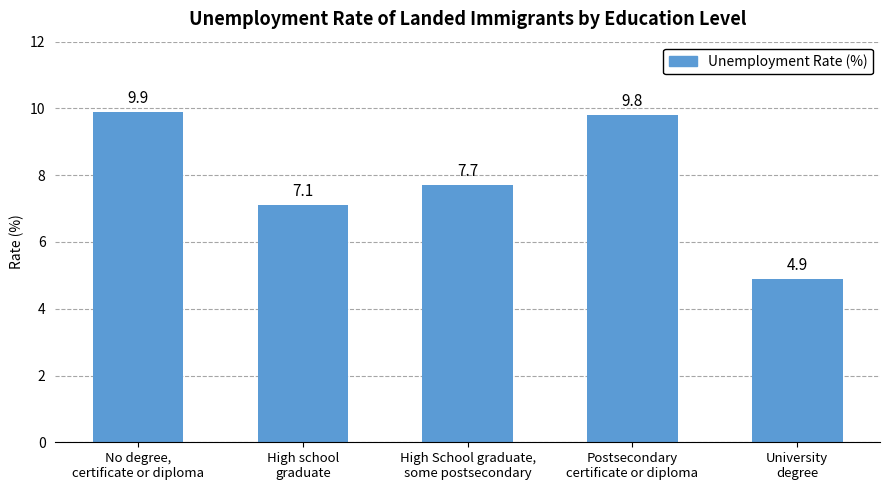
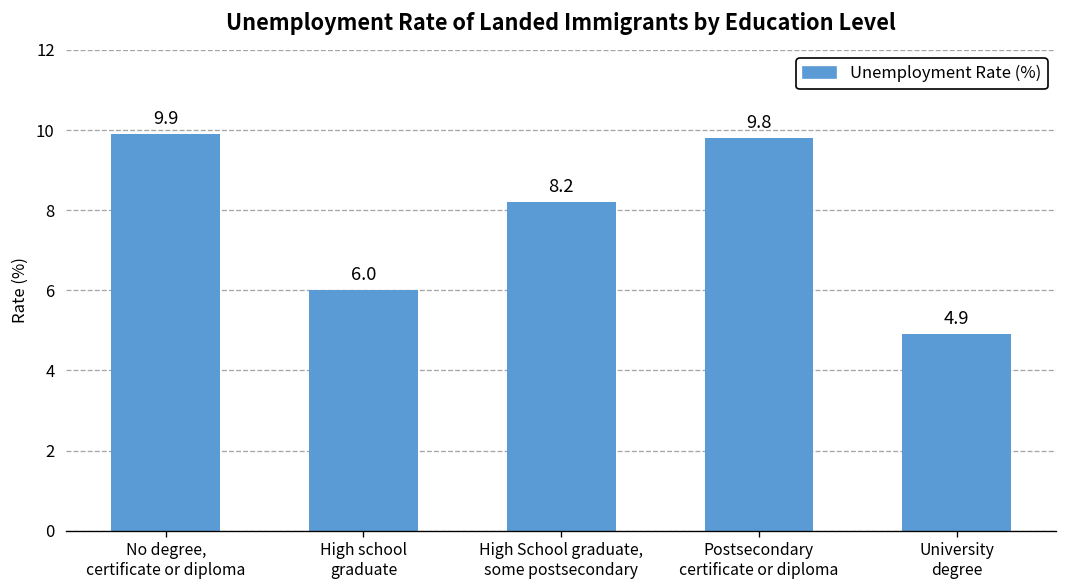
  {
    "No degree, certificate or diploma": 9.9,
-   "High school graduate": 7.1,
-   "High School graduate, some postsecondary": 7.7,
+   "High school graduate": 6.0,
+   "High School graduate, some postsecondary": 8.2,
    "Postsecondary certificate or diploma": 9.8,
    "University degree": 4.9
  }
